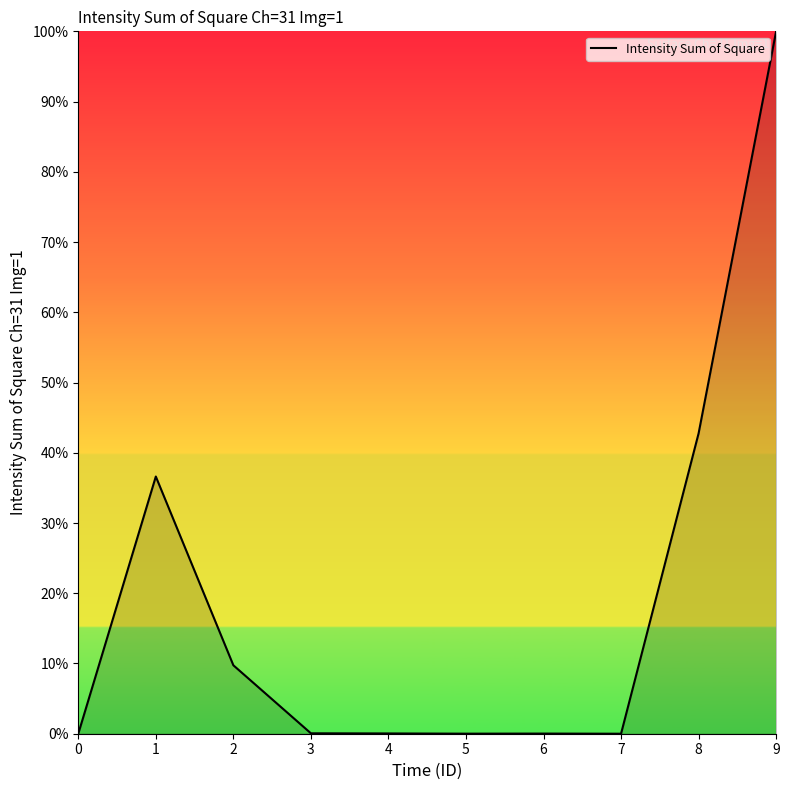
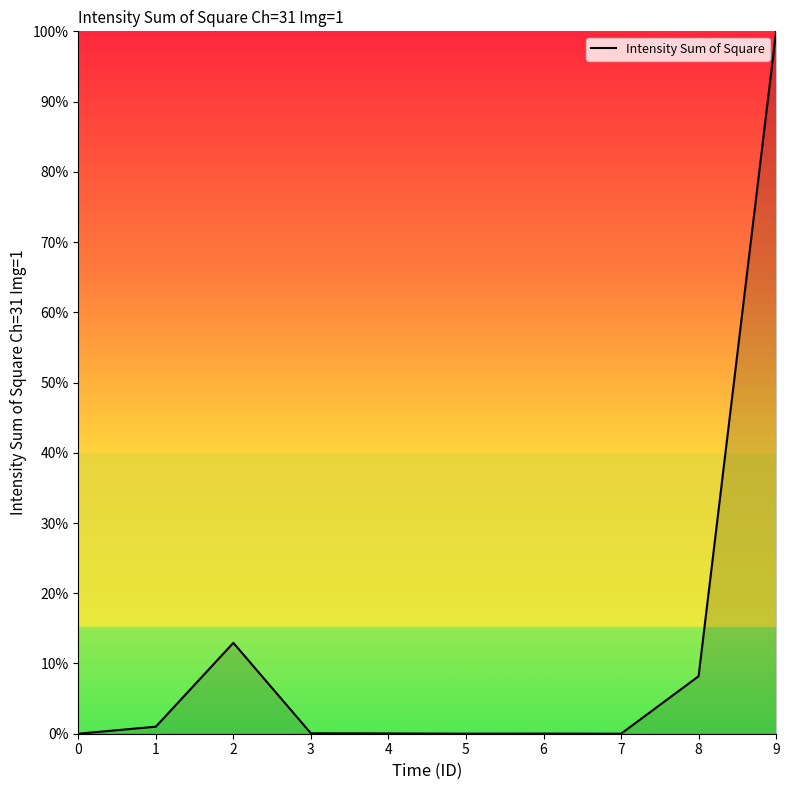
  {
    "0": "0%",
-   "1": "37%",
-   "2": "10%",
+   "1": "1%",
+   "2": "13%",
    "3": "0%",
    "4": "0%",
    "5": "0%",
    "6": "0%",
    "7": "0%",
-   "8": "43%"
+   "8": "8%"
  }
